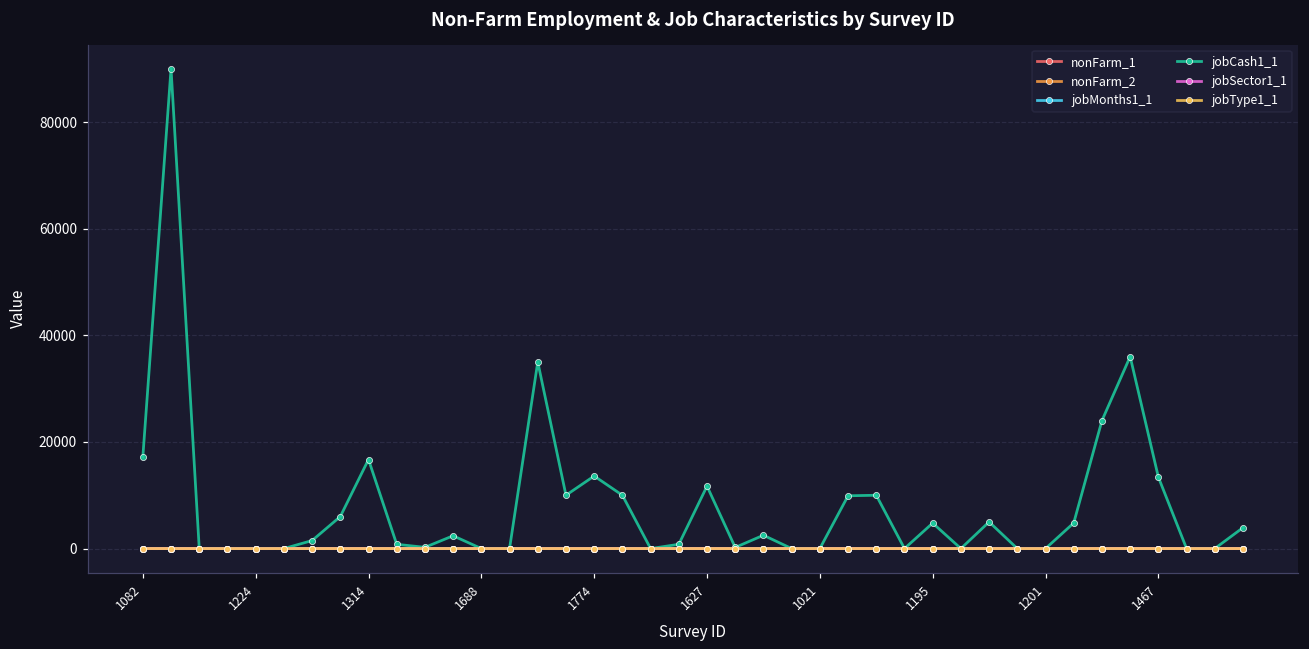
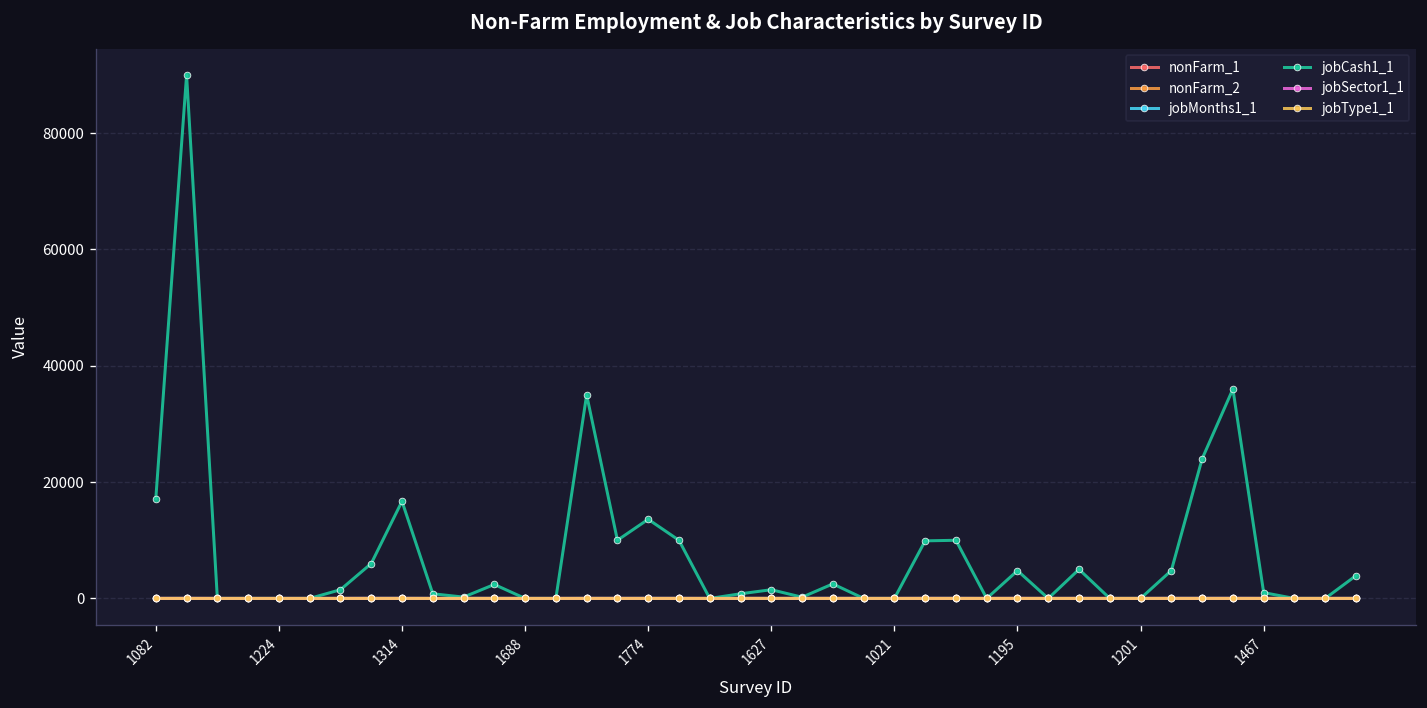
  {
    "jobType1_1": {
      "1082": 0,
      "1314": 0,
      "1774": 0,
      "1627": 0,
      "1195": 0,
      "1467": 0
    },
    "jobCash1_1": {
      "1082": 17000,
      "1314": 17000,
      "1774": 14000,
-     "1627": 12000,
+     "1627": 2000,
      "1195": 5000,
-     "1467": 13000
+     "1467": 1000
    }
  }
